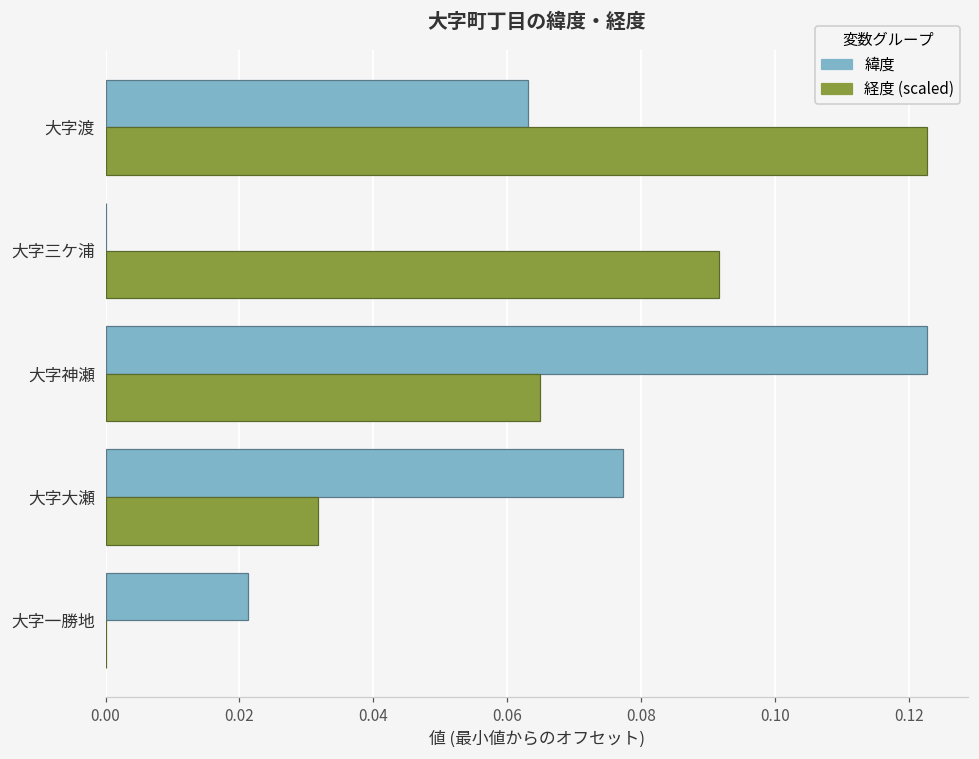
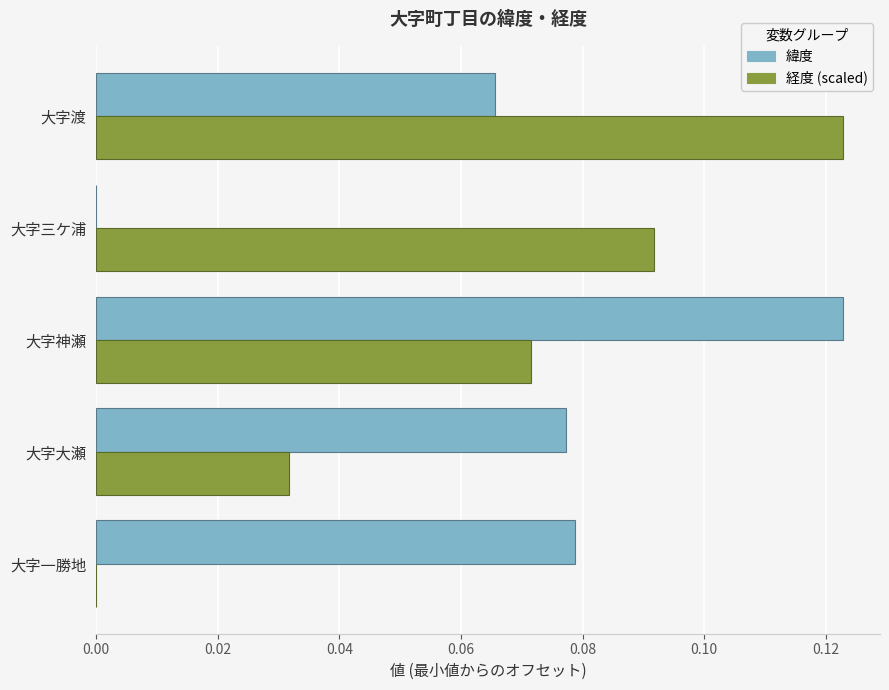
  {
    "緯度": {
-     "大字渡": 0.063,
+     "大字渡": 0.066,
      "大字三ケ浦": 0.000,
      "大字神瀬": 0.123,
      "大字大瀬": 0.077,
-     "大字一勝地": 0.021
+     "大字一勝地": 0.079
    },
    "経度 (scaled)": {
      "大字渡": 0.123,
      "大字三ケ浦": 0.092,
-     "大字神瀬": 0.065,
+     "大字神瀬": 0.071,
      "大字大瀬": 0.032,
      "大字一勝地": 0.000
    }
  }
